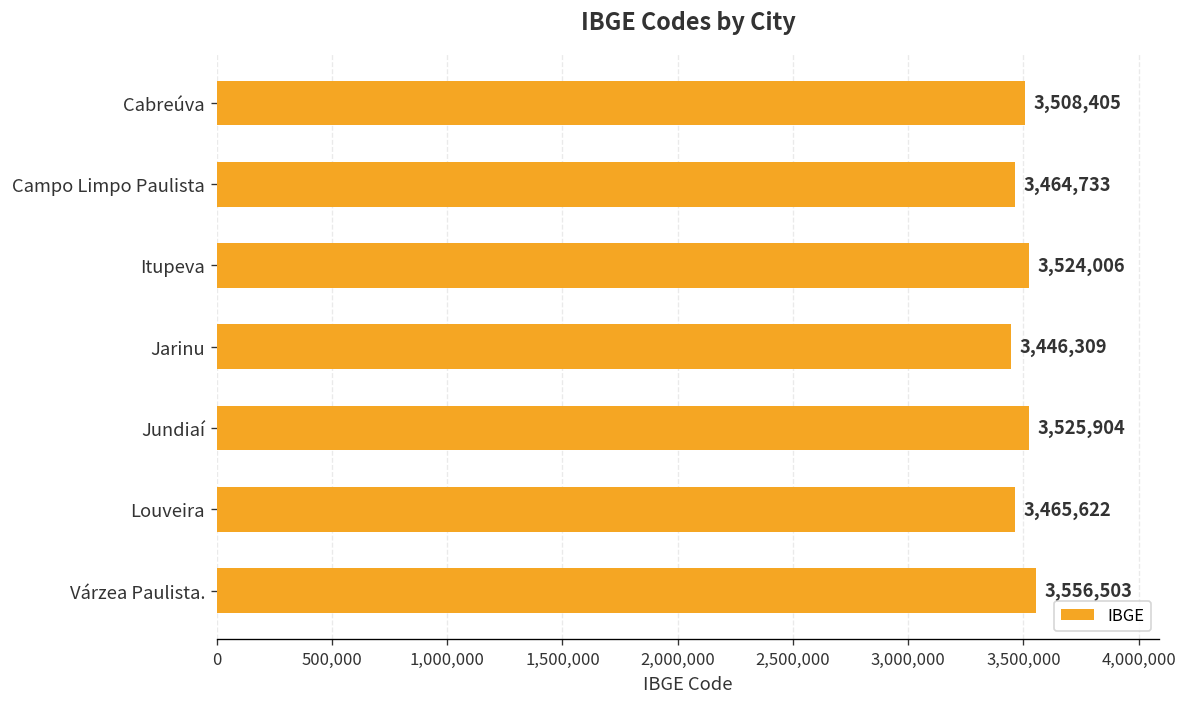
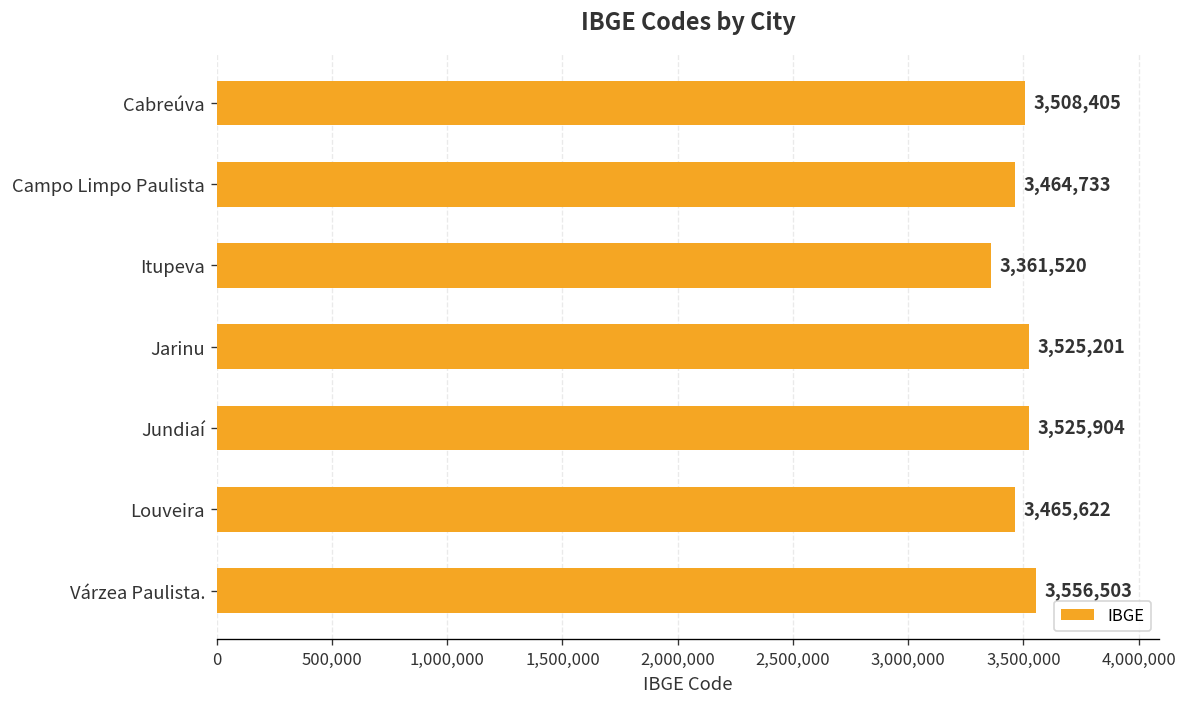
  {
    "Cabreúva": "3,508,405",
    "Campo Limpo Paulista": "3,464,733",
-   "Itupeva": "3,524,006",
-   "Jarinu": "3,446,309",
+   "Itupeva": "3,361,520",
+   "Jarinu": "3,525,201",
    "Jundiaí": "3,525,904",
    "Louveira": "3,465,622",
    "Várzea Paulista.": "3,556,503"
  }
